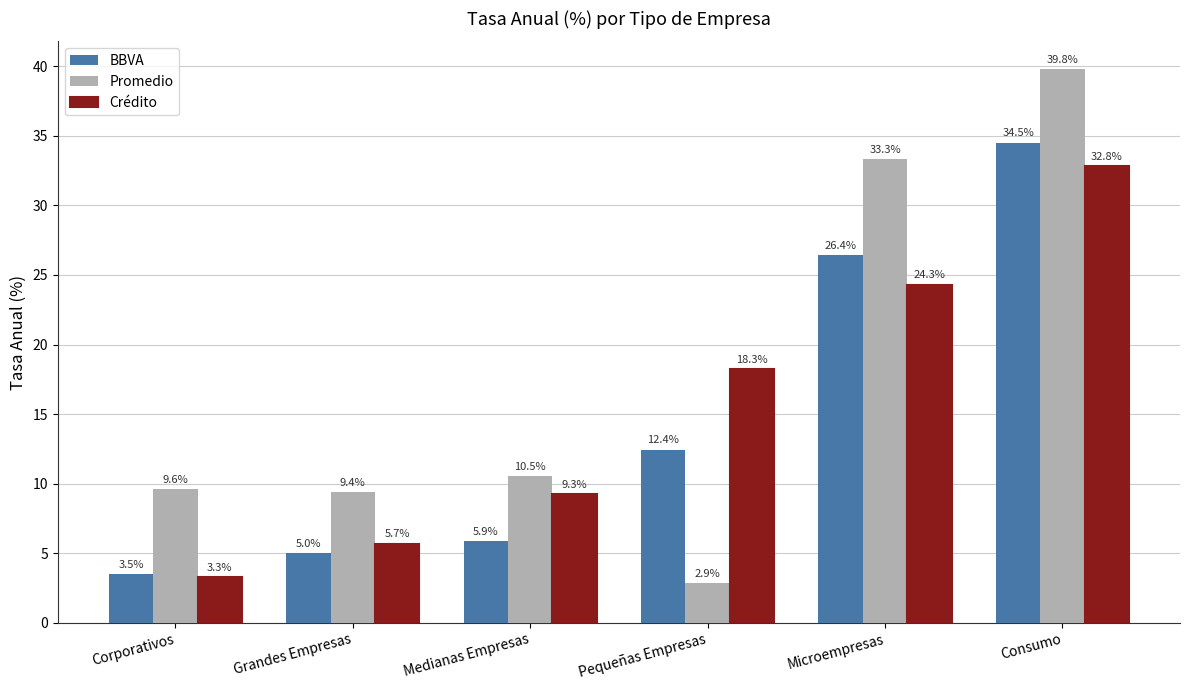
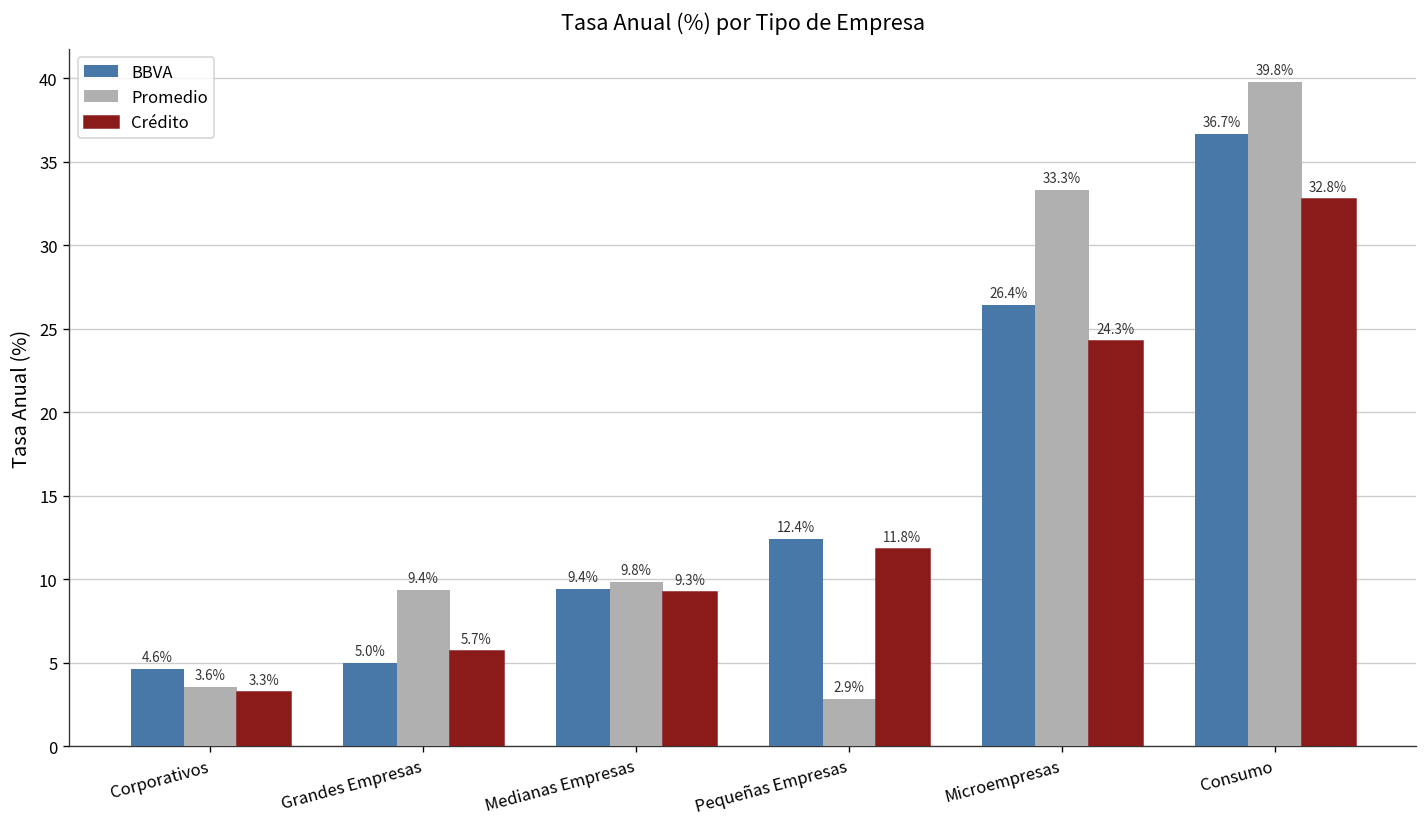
  {
    "BBVA": {
-     "Corporativos": "3.5%",
+     "Corporativos": "4.6%",
      "Grandes Empresas": "5.0%",
-     "Medianas Empresas": "5.9%",
+     "Medianas Empresas": "9.4%",
      "Pequeñas Empresas": "12.4%",
      "Microempresas": "26.4%",
-     "Consumo": "34.5%"
+     "Consumo": "36.7%"
    },
    "Promedio": {
-     "Corporativos": "9.6%",
+     "Corporativos": "3.6%",
      "Grandes Empresas": "9.4%",
-     "Medianas Empresas": "10.5%",
+     "Medianas Empresas": "9.8%",
      "Pequeñas Empresas": "2.9%",
      "Microempresas": "33.3%",
      "Consumo": "39.8%"
    },
    "Crédito": {
      "Corporativos": "3.3%",
      "Grandes Empresas": "5.7%",
      "Medianas Empresas": "9.3%",
-     "Pequeñas Empresas": "18.3%",
+     "Pequeñas Empresas": "11.8%",
      "Microempresas": "24.3%",
      "Consumo": "32.8%"
    }
  }
